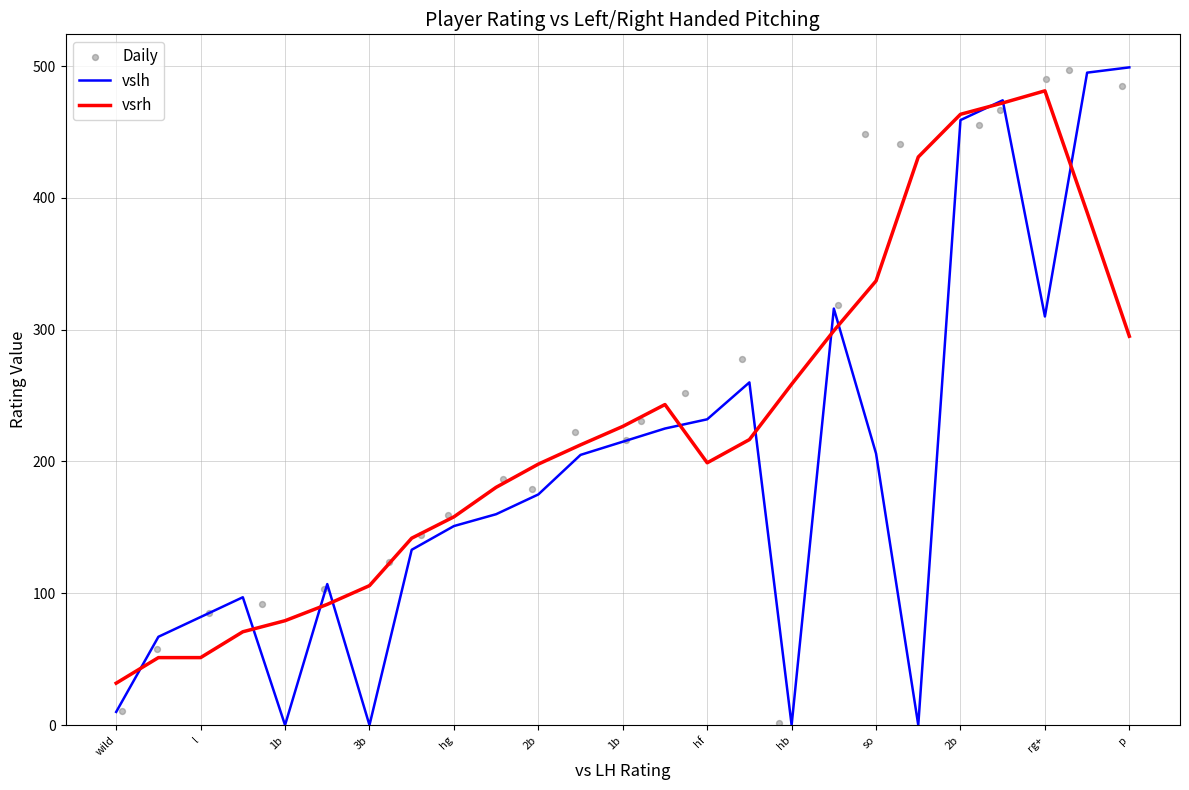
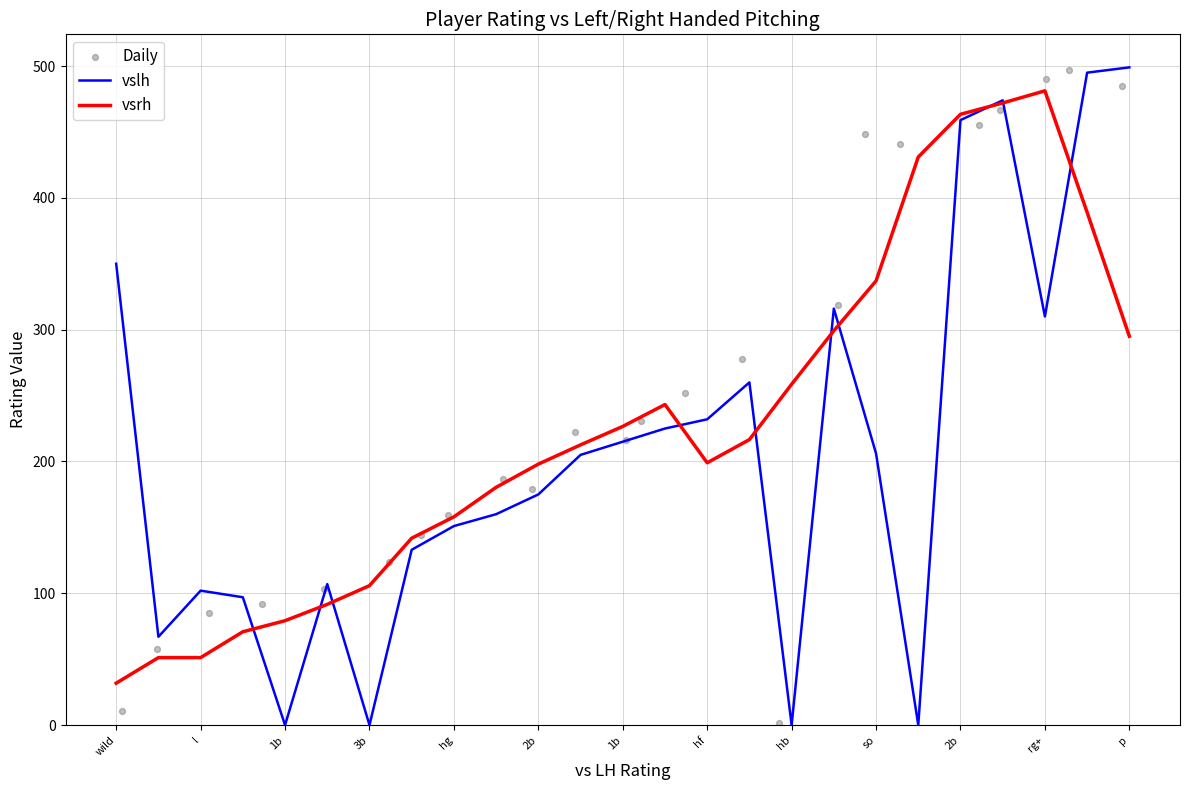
  {
    "vslh": {
-     "wild": 10,
-     "l": 82,
+     "wild": 350,
+     "l": 102,
      "hb": 0,
      "so": 206,
      "rg+": 310,
      "p": 499
    },
    "vsrh": {
      "wild": 32,
      "l": 51,
      "hb": 259,
      "so": 337,
      "rg+": 481,
      "p": 295
    }
  }
